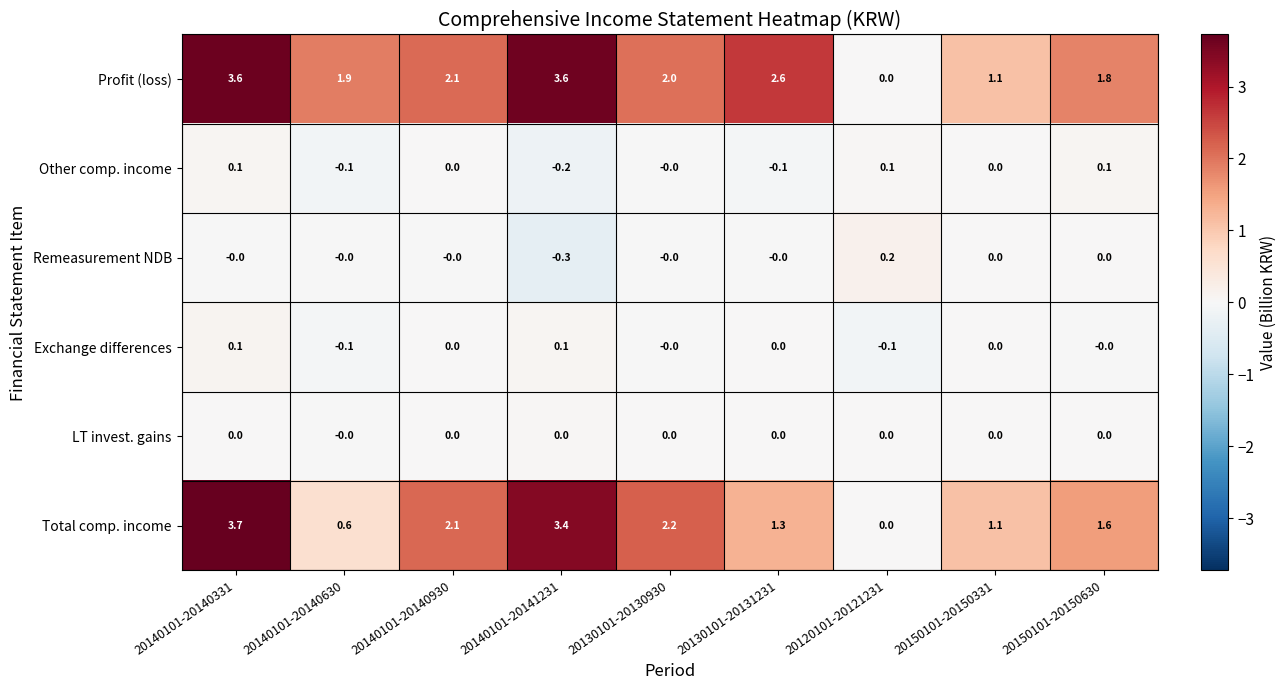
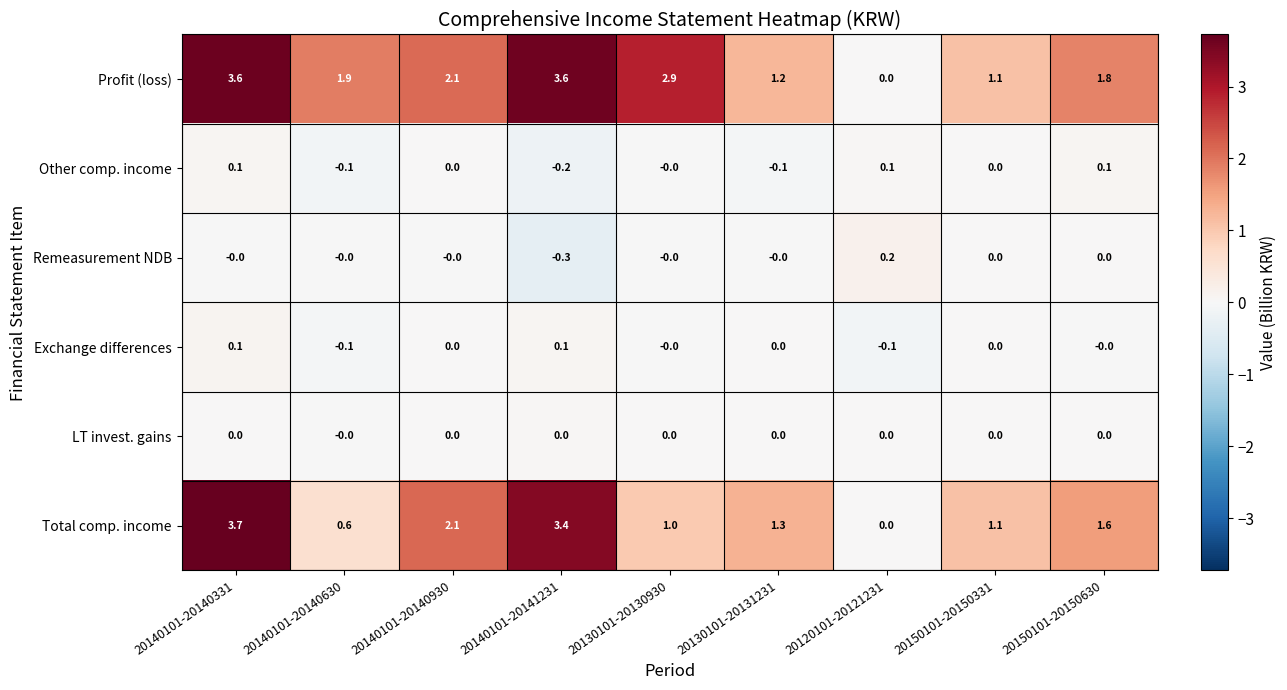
  {
    "Profit (loss)": {
      "20140101-20140331": 3.6,
      "20140101-20140630": 1.9,
      "20140101-20140930": 2.1,
      "20140101-20141231": 3.6,
-     "20130101-20130930": 2.0,
-     "20130101-20131231": 2.6,
+     "20130101-20130930": 2.9,
+     "20130101-20131231": 1.2,
      "20120101-20121231": 0.0,
      "20150101-20150331": 1.1,
      "20150101-20150630": 1.8
    },
    "Other comp. income": {
      "20140101-20140331": 0.1,
      "20140101-20140630": -0.1,
      "20140101-20140930": 0.0,
      "20140101-20141231": -0.2,
      "20130101-20130930": -0.0,
      "20130101-20131231": -0.1,
      "20120101-20121231": 0.1,
      "20150101-20150331": 0.0,
      "20150101-20150630": 0.1
    },
    "Remeasurement NDB": {
      "20140101-20140331": -0.0,
      "20140101-20140630": -0.0,
      "20140101-20140930": -0.0,
      "20140101-20141231": -0.3,
      "20130101-20130930": -0.0,
      "20130101-20131231": -0.0,
      "20120101-20121231": 0.2,
      "20150101-20150331": 0.0,
      "20150101-20150630": 0.0
    },
    "Exchange differences": {
      "20140101-20140331": 0.1,
      "20140101-20140630": -0.1,
      "20140101-20140930": 0.0,
      "20140101-20141231": 0.1,
      "20130101-20130930": -0.0,
      "20130101-20131231": 0.0,
      "20120101-20121231": -0.1,
      "20150101-20150331": 0.0,
      "20150101-20150630": -0.0
    },
    "LT invest. gains": {
      "20140101-20140331": 0.0,
      "20140101-20140630": -0.0,
      "20140101-20140930": 0.0,
      "20140101-20141231": 0.0,
      "20130101-20130930": 0.0,
      "20130101-20131231": 0.0,
      "20120101-20121231": 0.0,
      "20150101-20150331": 0.0,
      "20150101-20150630": 0.0
    },
    "Total comp. income": {
      "20140101-20140331": 3.7,
      "20140101-20140630": 0.6,
      "20140101-20140930": 2.1,
      "20140101-20141231": 3.4,
-     "20130101-20130930": 2.2,
+     "20130101-20130930": 1.0,
      "20130101-20131231": 1.3,
      "20120101-20121231": 0.0,
      "20150101-20150331": 1.1,
      "20150101-20150630": 1.6
    }
  }
